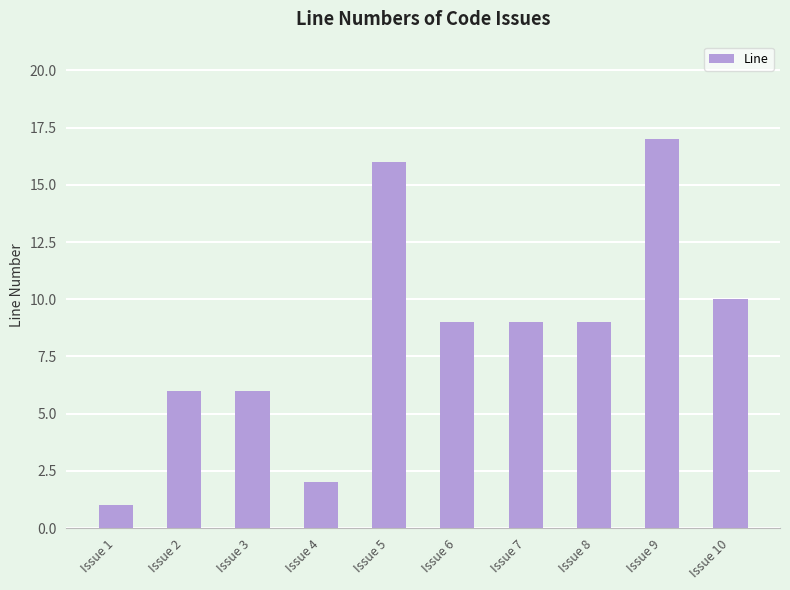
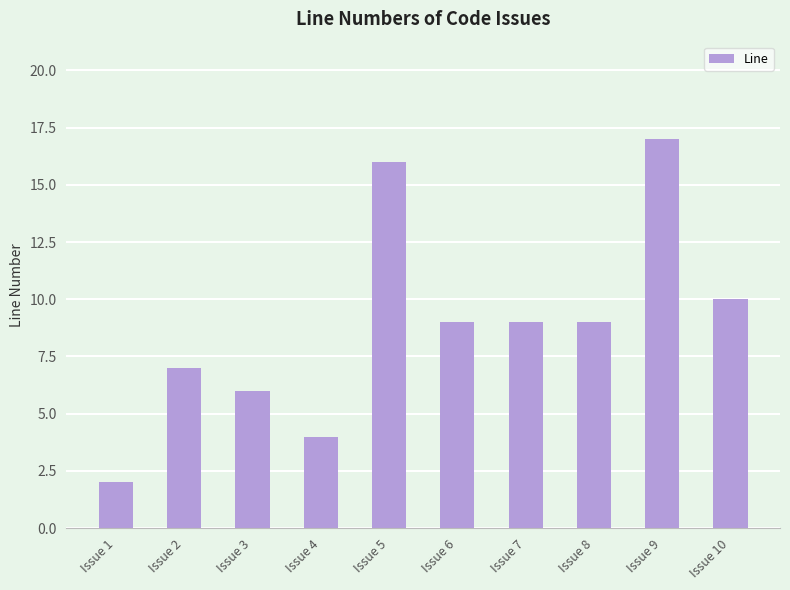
  {
-   "Issue 1": 1,
-   "Issue 2": 6,
+   "Issue 1": 2,
+   "Issue 2": 7,
    "Issue 3": 6,
-   "Issue 4": 2,
+   "Issue 4": 4,
    "Issue 5": 16,
    "Issue 6": 9,
    "Issue 7": 9,
    "Issue 8": 9,
    "Issue 9": 17,
    "Issue 10": 10
  }
